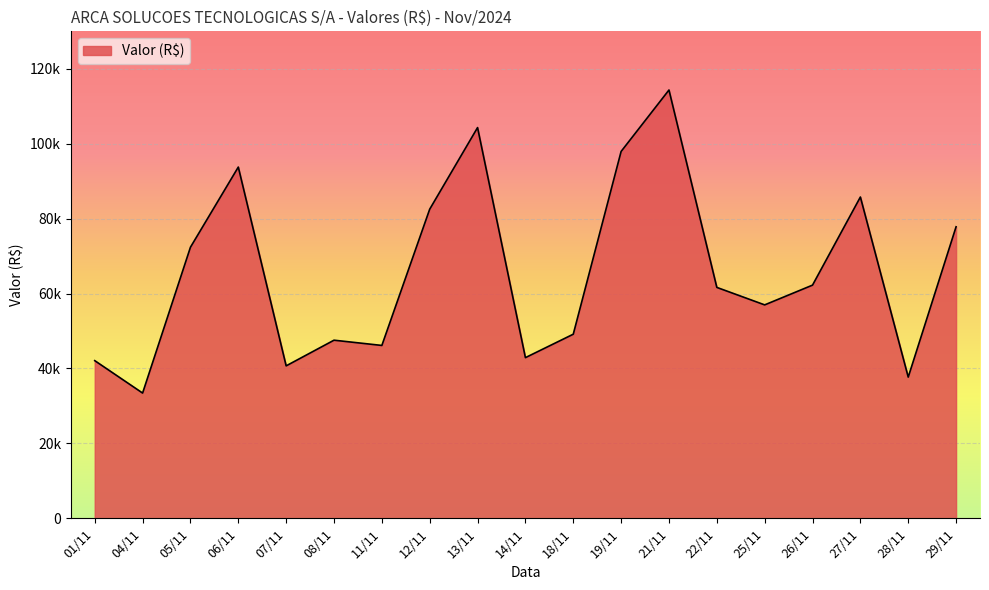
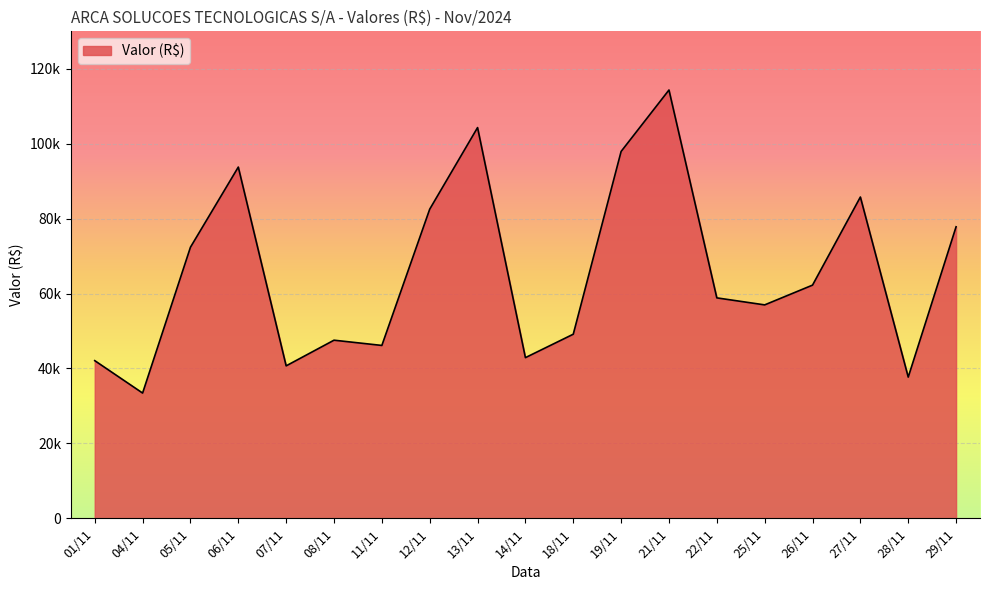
  {
    "01/11": 42000,
    "04/11": 33000,
    "05/11": 72000,
    "06/11": 94000,
    "07/11": 41000,
    "08/11": 48000,
    "11/11": 46000,
    "12/11": 83000,
    "13/11": 104000,
    "14/11": 43000,
    "18/11": 49000,
    "19/11": 98000,
    "21/11": 114000,
-   "22/11": 62000,
+   "22/11": 59000,
    "25/11": 57000,
    "26/11": 62000,
    "27/11": 86000,
    "28/11": 38000,
    "29/11": 78000
  }
